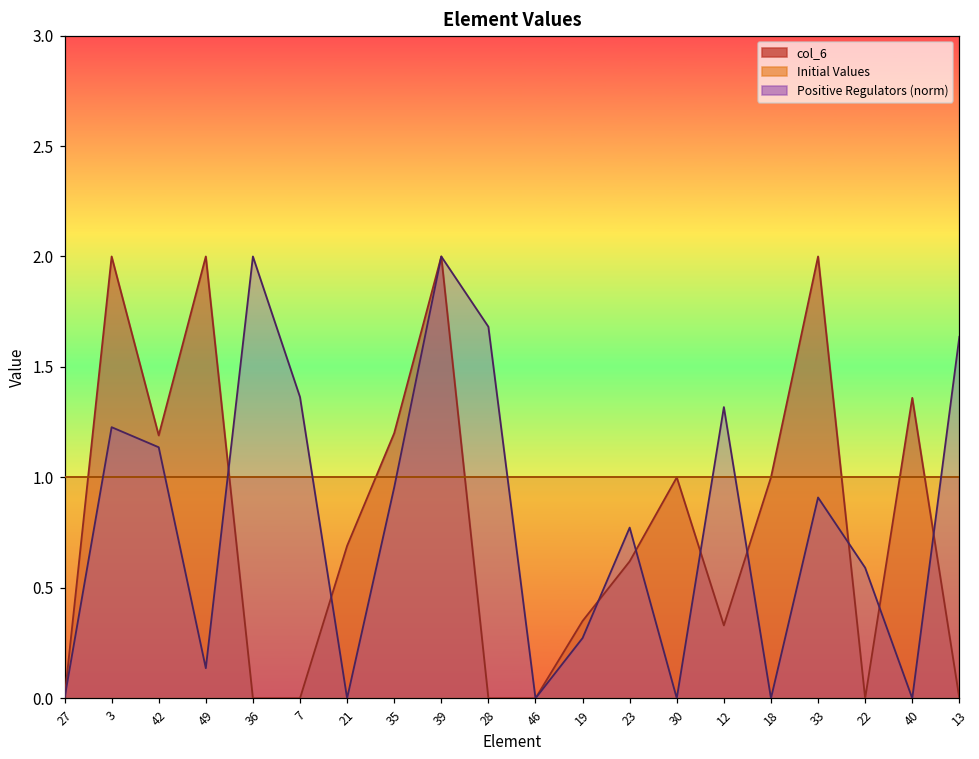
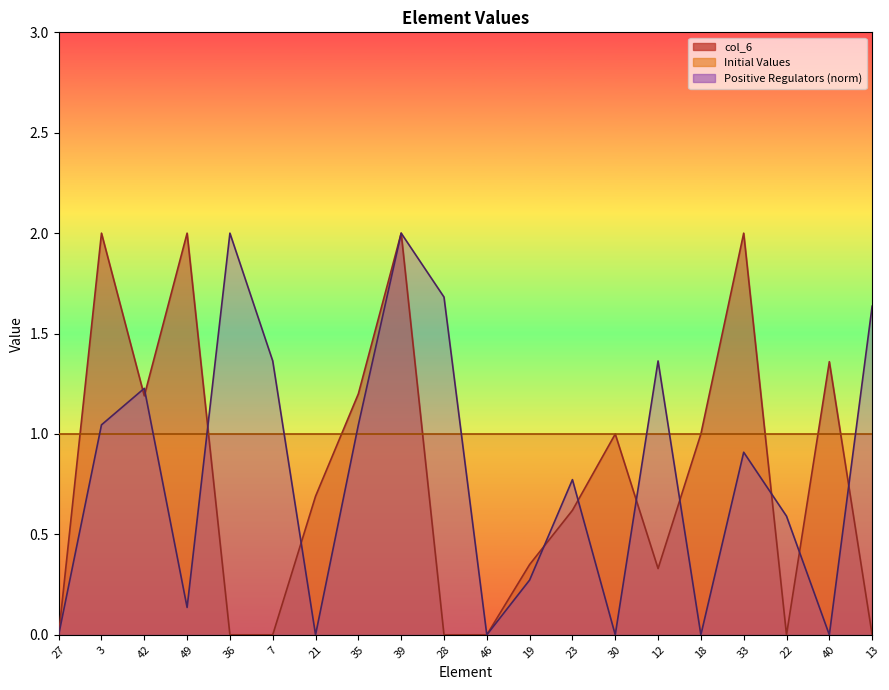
  {
    "Positive Regulators (norm)": {
-     "3": 1.23,
-     "42": 1.14,
+     "3": 1.05,
+     "42": 1.23,
      "49": 0.14,
      "36": 2.00,
      "7": 1.36,
      "21": 0.00,
-     "35": 0.95,
+     "35": 1.05,
      "28": 1.68,
      "19": 0.27,
      "23": 0.77,
      "30": 0.00,
-     "12": 1.32,
+     "12": 1.36,
      "18": 0.00,
      "33": 0.91,
      "22": 0.59,
      "40": 0.00,
      "13": 1.64
    }
  }
